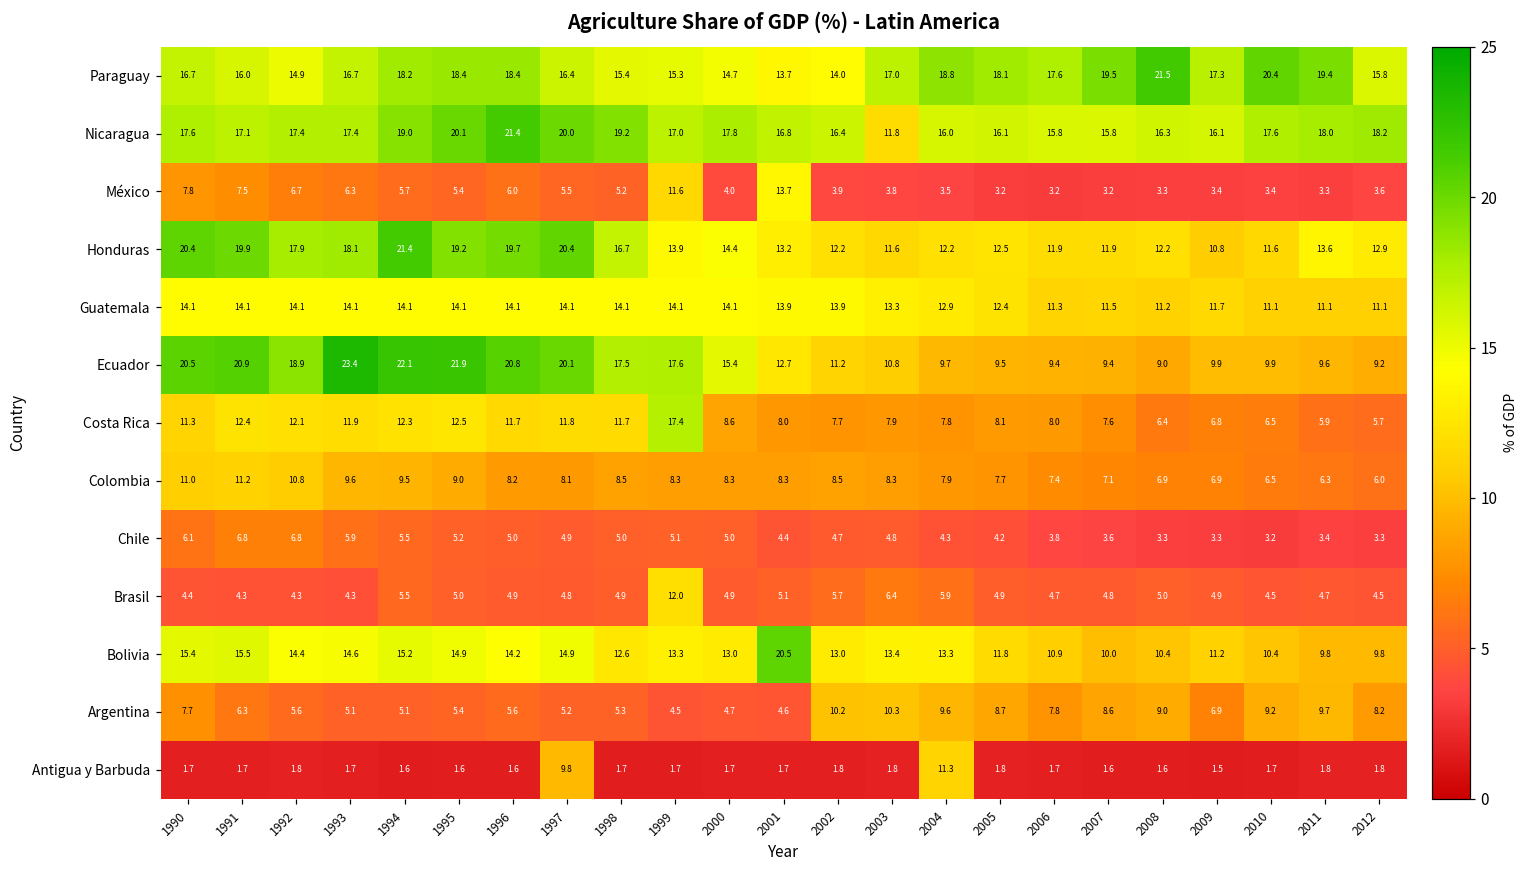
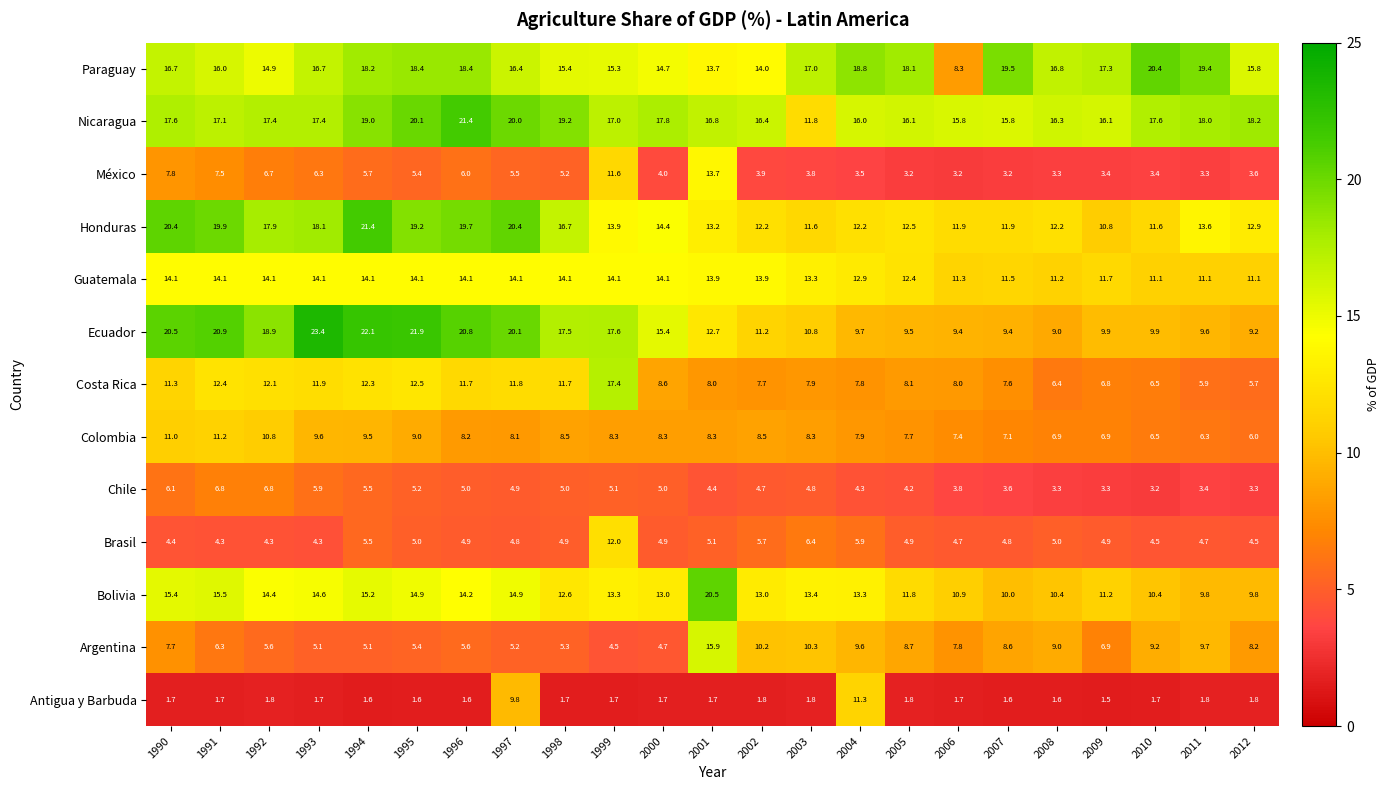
  {
    "Paraguay": {
      "1990": 16.7,
      "1991": 16.0,
      "1992": 14.9,
      "1993": 16.7,
      "1994": 18.2,
      "1995": 18.4,
      "1996": 18.4,
      "1997": 16.4,
      "1998": 15.4,
      "1999": 15.3,
      "2000": 14.7,
      "2001": 13.7,
      "2002": 14.0,
      "2003": 17.0,
      "2004": 18.8,
      "2005": 18.1,
-     "2006": 17.6,
+     "2006": 8.3,
      "2007": 19.5,
-     "2008": 21.5,
+     "2008": 16.8,
      "2009": 17.3,
      "2010": 20.4,
      "2011": 19.4,
      "2012": 15.8
    },
    "Argentina": {
      "1990": 7.7,
      "1991": 6.3,
      "1992": 5.6,
      "1993": 5.1,
      "1994": 5.1,
      "1995": 5.4,
      "1996": 5.6,
      "1997": 5.2,
      "1998": 5.3,
      "1999": 4.5,
      "2000": 4.7,
-     "2001": 4.6,
+     "2001": 15.9,
      "2002": 10.2,
      "2003": 10.3,
      "2004": 9.6,
      "2005": 8.7,
      "2006": 7.8,
      "2007": 8.6,
      "2008": 9.0,
      "2009": 6.9,
      "2010": 9.2,
      "2011": 9.7,
      "2012": 8.2
    }
  }
